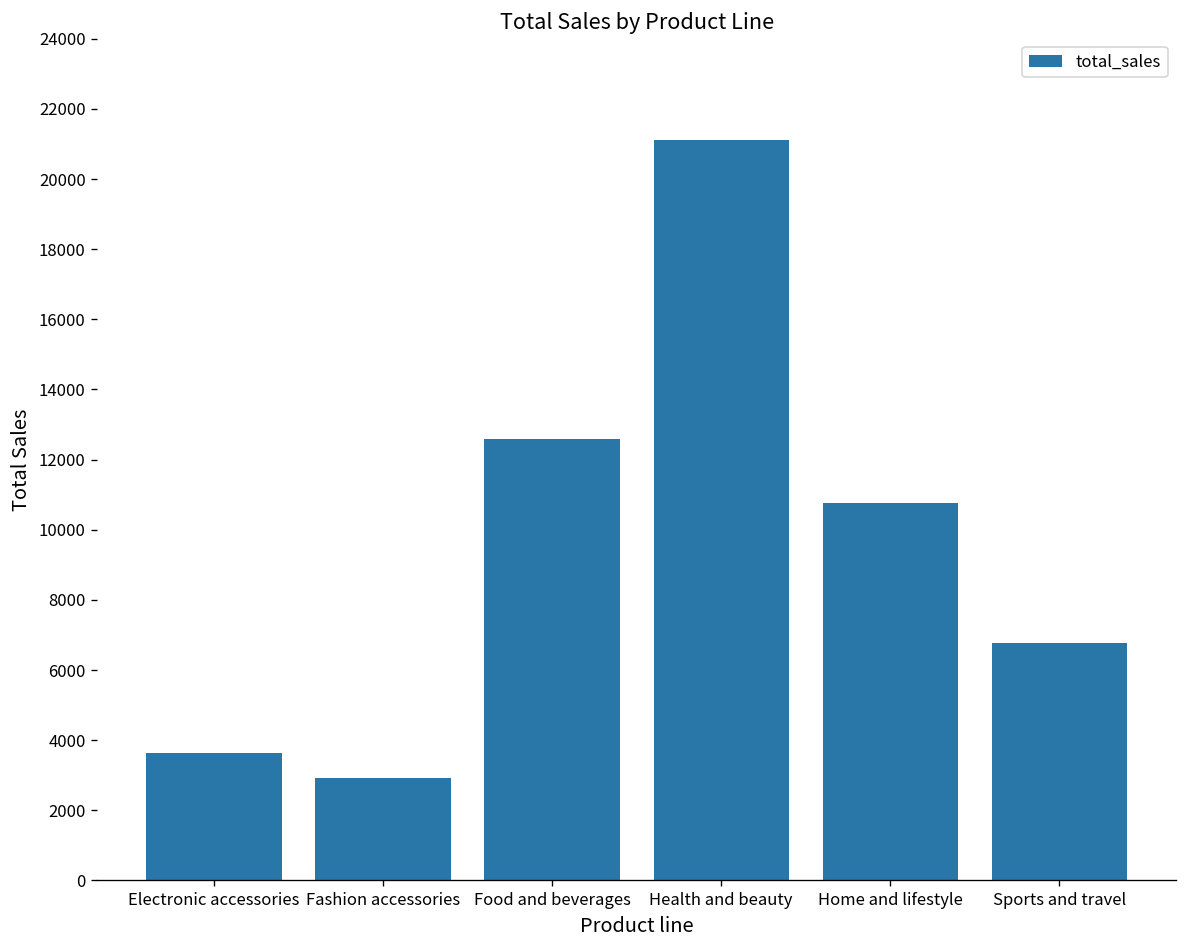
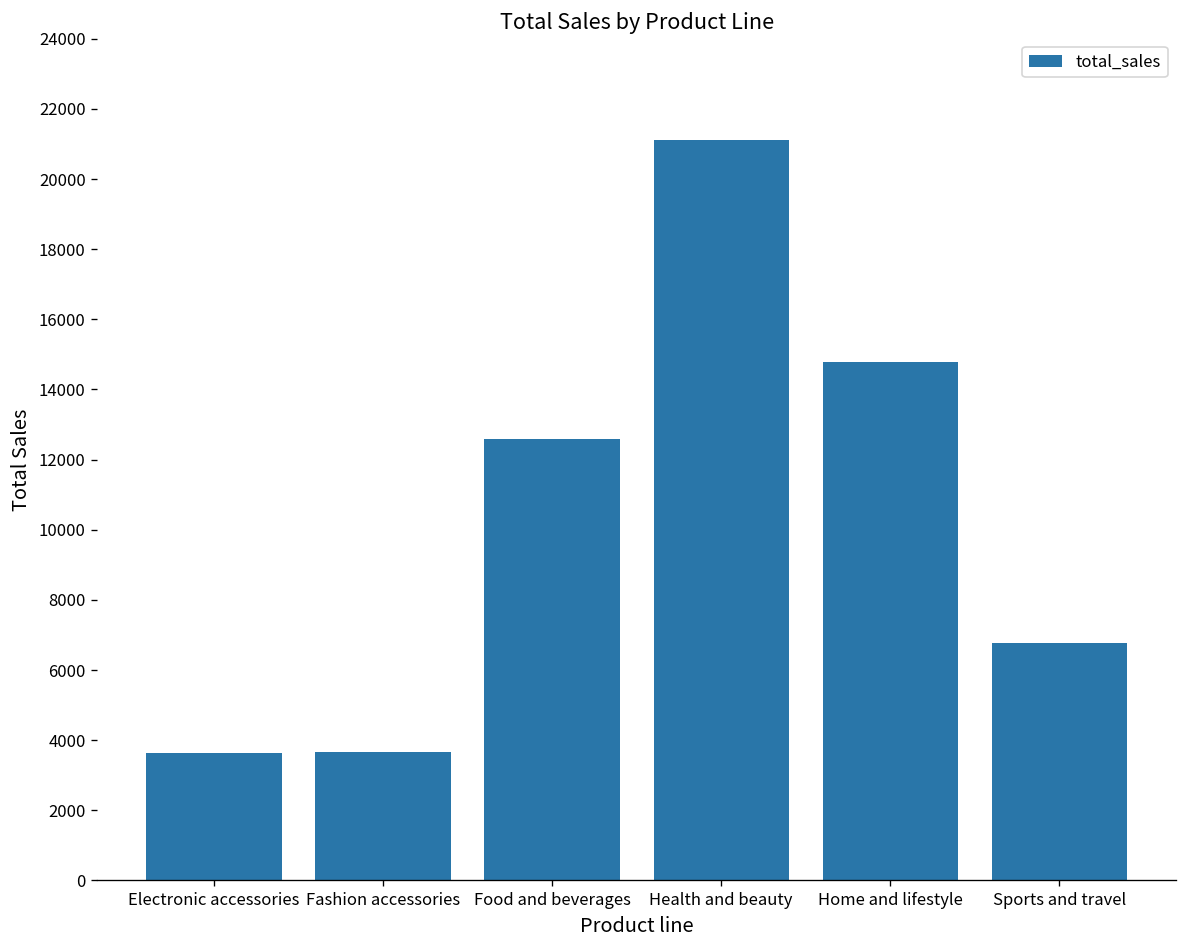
  {
    "Electronic accessories": 3600,
-   "Fashion accessories": 2900,
+   "Fashion accessories": 3600,
    "Food and beverages": 12600,
    "Health and beauty": 21100,
-   "Home and lifestyle": 10800,
+   "Home and lifestyle": 14800,
    "Sports and travel": 6800
  }
